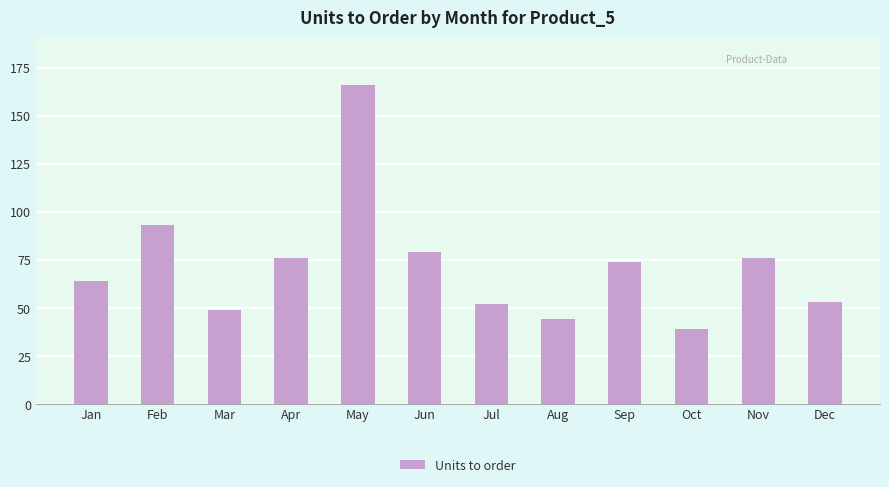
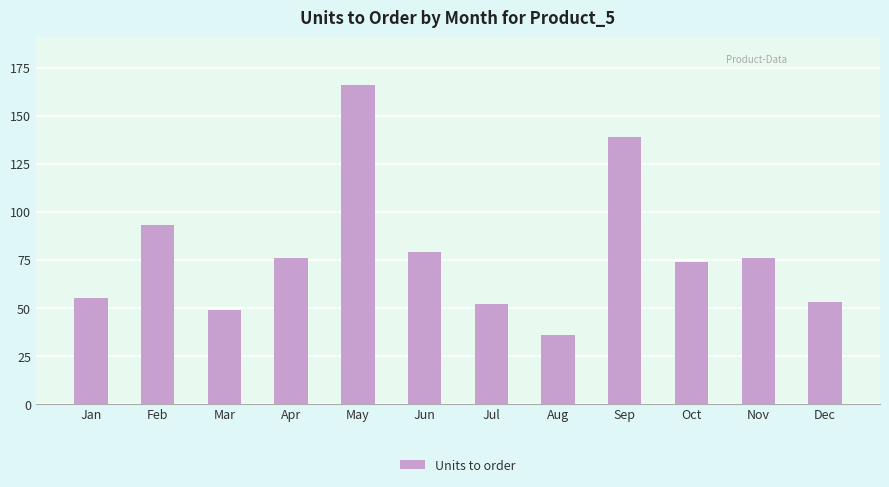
  {
-   "Jan": 64,
+   "Jan": 55,
    "Feb": 93,
    "Mar": 49,
    "Apr": 76,
    "May": 166,
    "Jun": 79,
    "Jul": 52,
-   "Aug": 44,
-   "Sep": 74,
-   "Oct": 39,
+   "Aug": 36,
+   "Sep": 139,
+   "Oct": 74,
    "Nov": 76,
    "Dec": 53
  }
